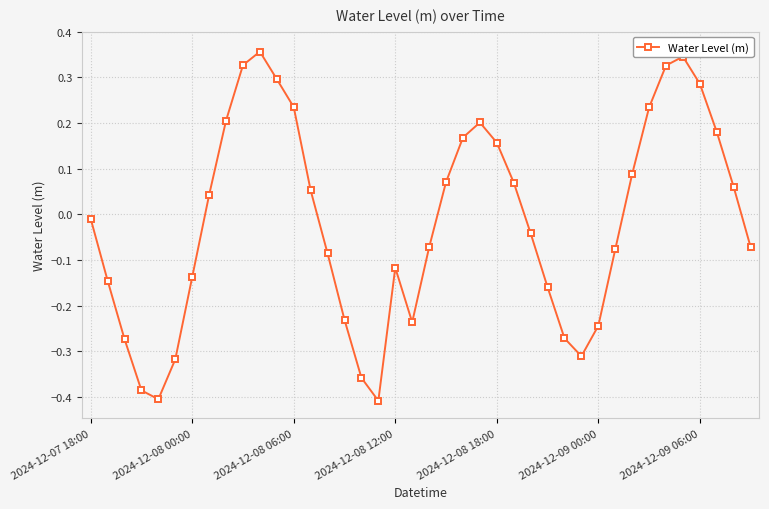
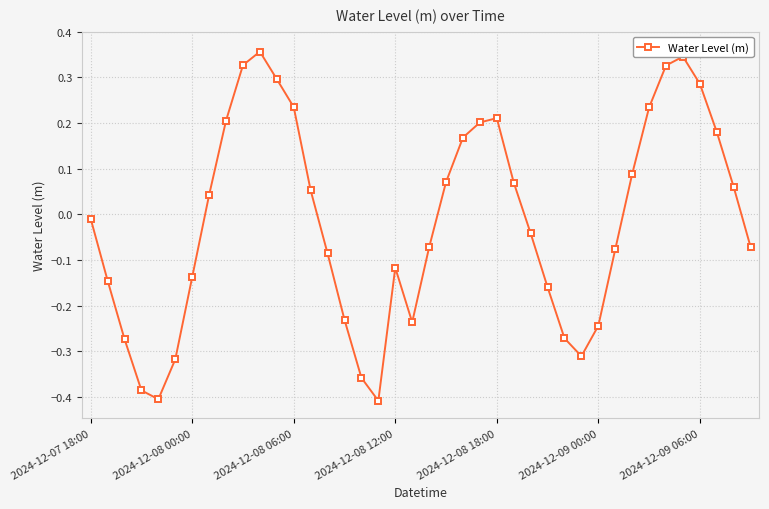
  {
    "2024-12-07 18:00": -0.01,
    "2024-12-08 00:00": -0.14,
    "2024-12-08 06:00": 0.23,
    "2024-12-08 12:00": -0.12,
-   "2024-12-08 18:00": 0.16,
+   "2024-12-08 18:00": 0.21,
    "2024-12-09 00:00": -0.24,
    "2024-12-09 06:00": 0.29
  }
